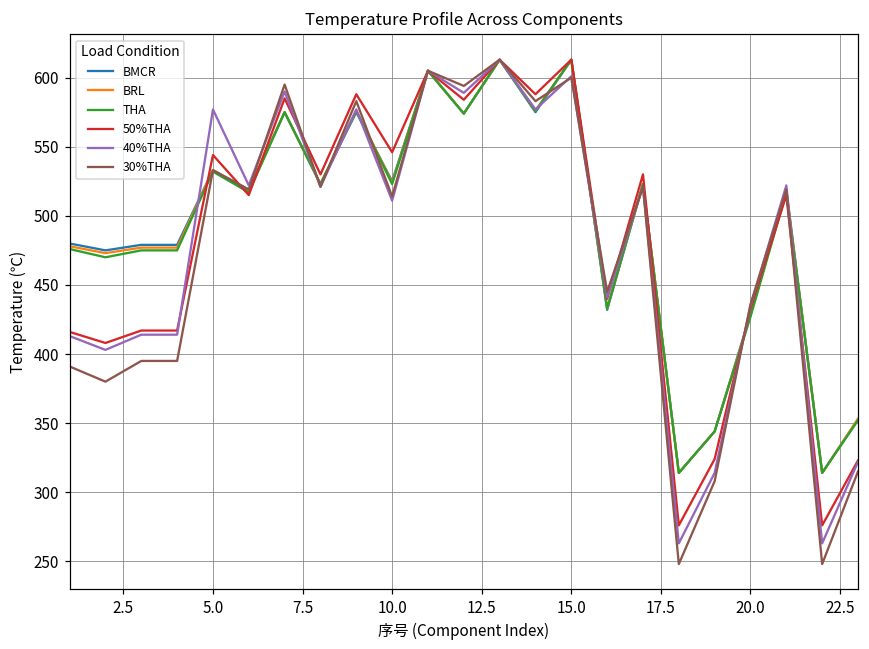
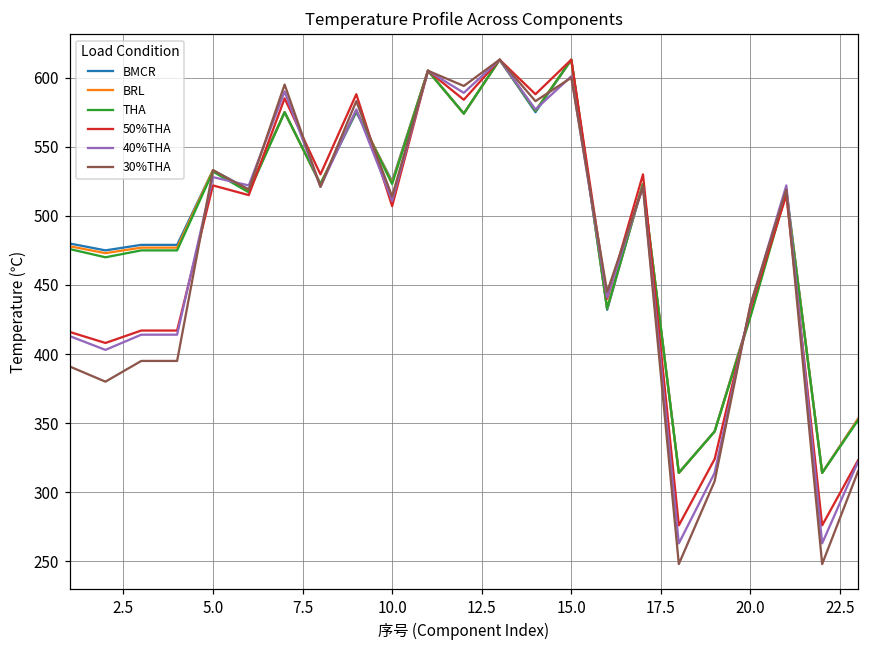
  {
    "50%THA": {
-     "5.0": 544,
-     "10.0": 546
+     "5.0": 522,
+     "10.0": 507
    },
    "40%THA": {
-     "5.0": 577,
+     "5.0": 528,
      "10.0": 511
    },
    "30%THA": {
      "10.0": 514
    }
  }
